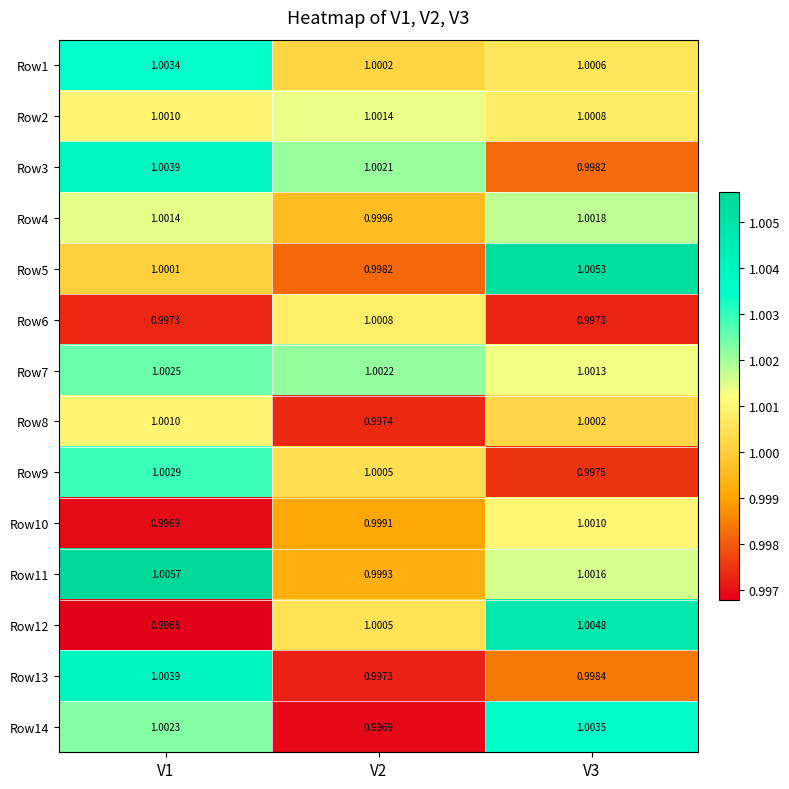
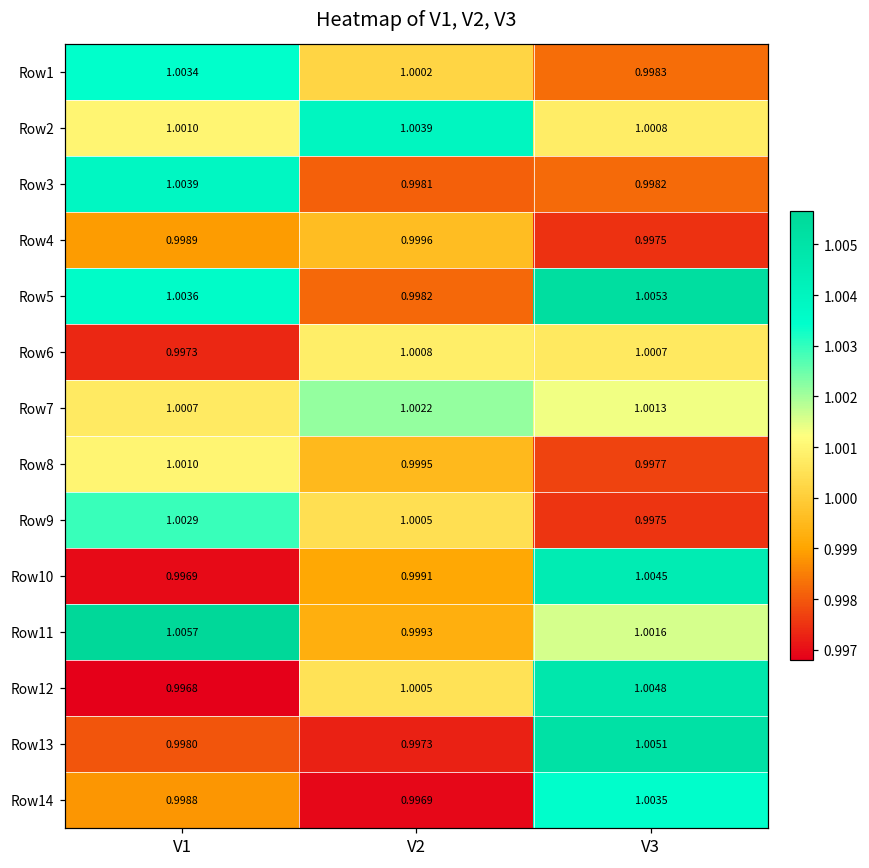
  {
    "Row1": {
-     "V3": 1.0006
+     "V3": 0.9983
    },
    "Row2": {
-     "V2": 1.0014
+     "V2": 1.0039
    },
    "Row3": {
-     "V2": 1.0021
+     "V2": 0.9981
    },
    "Row4": {
-     "V1": 1.0014,
-     "V3": 1.0018
+     "V1": 0.9989,
+     "V3": 0.9975
    },
    "Row5": {
-     "V1": 1.0001
+     "V1": 1.0036
    },
    "Row6": {
-     "V3": 0.9973
+     "V3": 1.0007
    },
    "Row7": {
-     "V1": 1.0025
+     "V1": 1.0007
    },
    "Row8": {
-     "V2": 0.9974,
-     "V3": 1.0002
+     "V2": 0.9995,
+     "V3": 0.9977
    },
    "Row10": {
-     "V3": 1.0010
+     "V3": 1.0045
    },
    "Row13": {
-     "V1": 1.0039,
-     "V3": 0.9984
+     "V1": 0.9980,
+     "V3": 1.0051
    },
    "Row14": {
-     "V1": 1.0023
+     "V1": 0.9988
    }
  }
